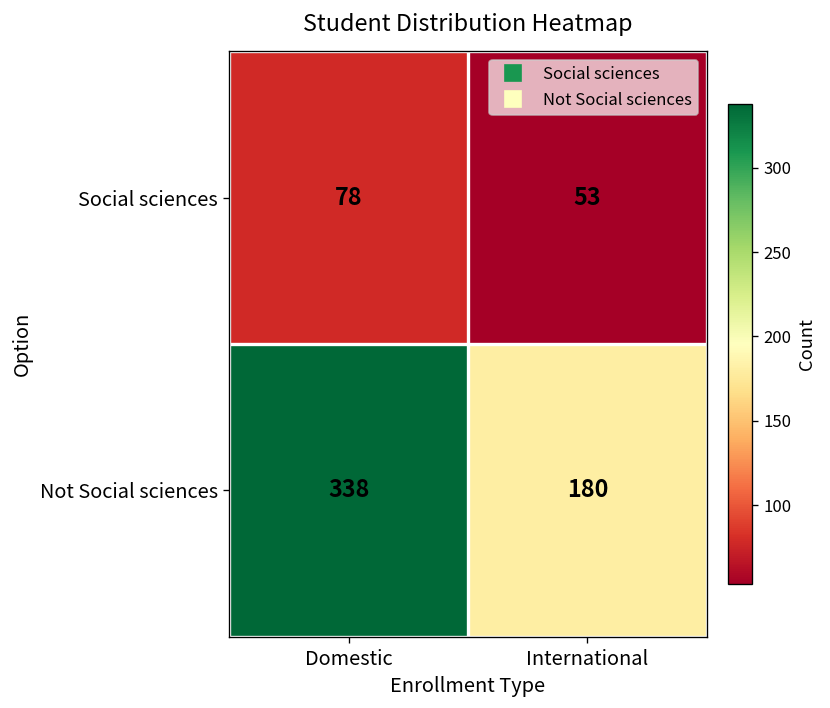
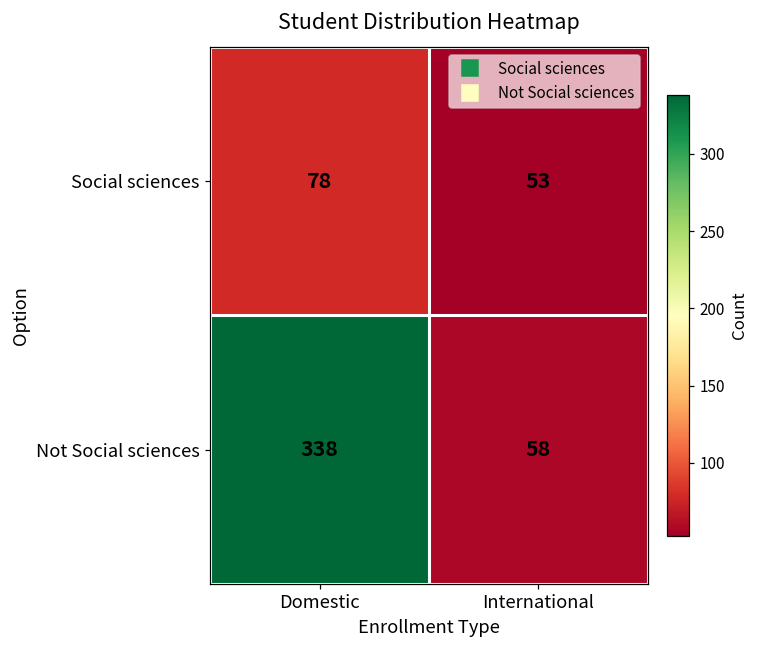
  {
    "Social sciences": {
      "Domestic": 78,
      "International": 53
    },
    "Not Social sciences": {
      "Domestic": 338,
-     "International": 180
+     "International": 58
    }
  }
